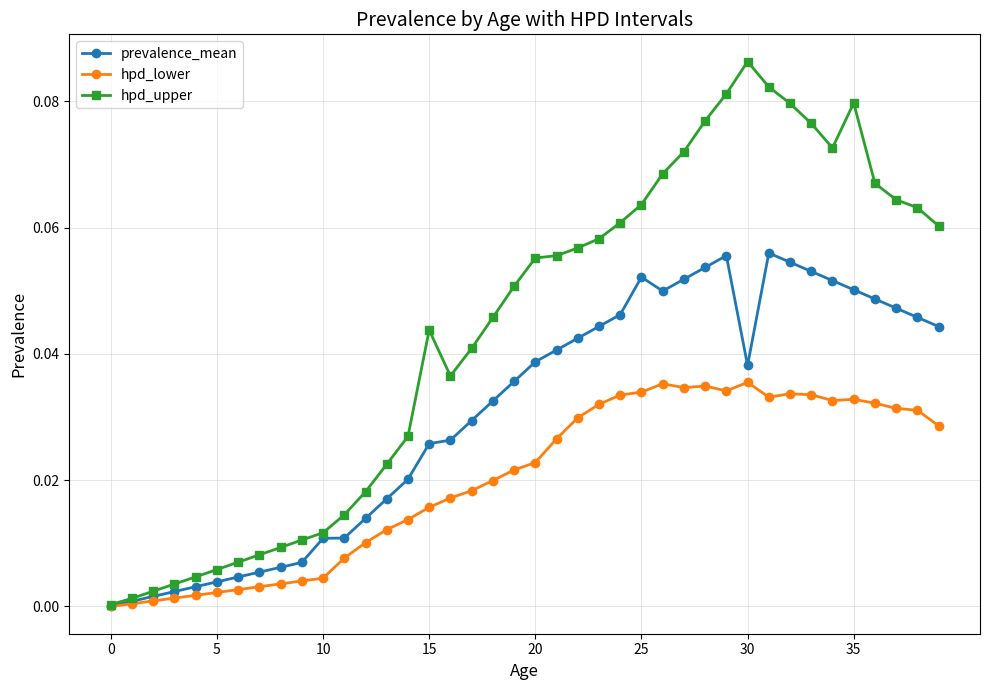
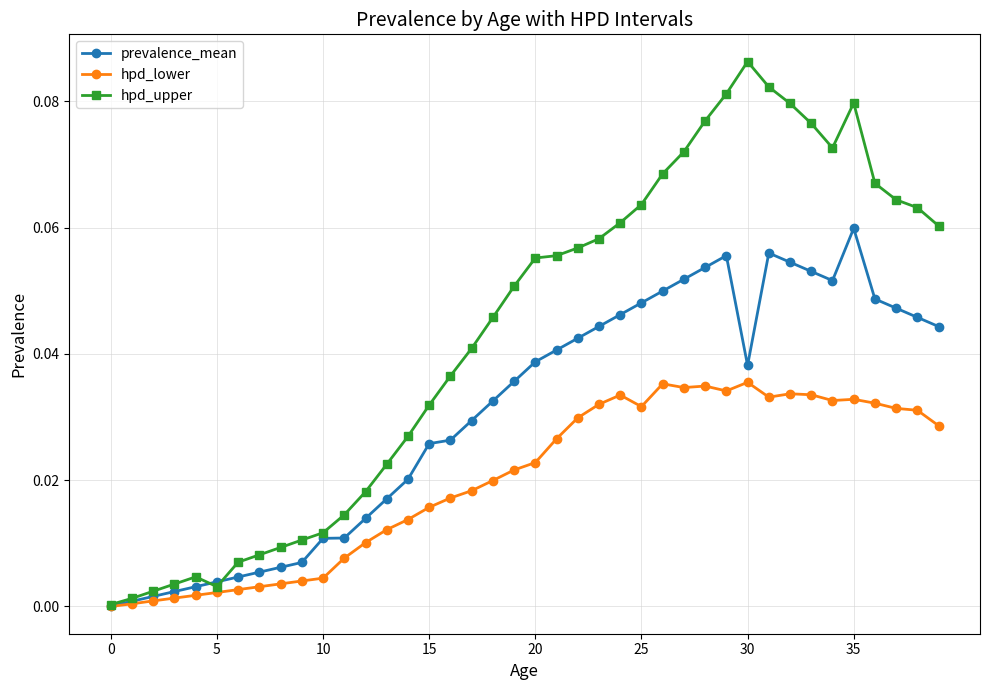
  {
    "prevalence_mean": {
      "5": 0.004,
      "10": 0.011,
      "15": 0.026,
      "20": 0.039,
-     "25": 0.052,
+     "25": 0.048,
      "30": 0.038,
-     "35": 0.050
+     "35": 0.060
    },
    "hpd_lower": {
      "5": 0.002,
      "10": 0.004,
      "15": 0.016,
      "20": 0.023,
-     "25": 0.034,
+     "25": 0.032,
      "30": 0.036,
      "35": 0.033
    },
    "hpd_upper": {
-     "5": 0.006,
+     "5": 0.003,
      "10": 0.012,
-     "15": 0.044,
+     "15": 0.032,
      "20": 0.055,
      "25": 0.064,
      "30": 0.086,
      "35": 0.080
    }
  }
